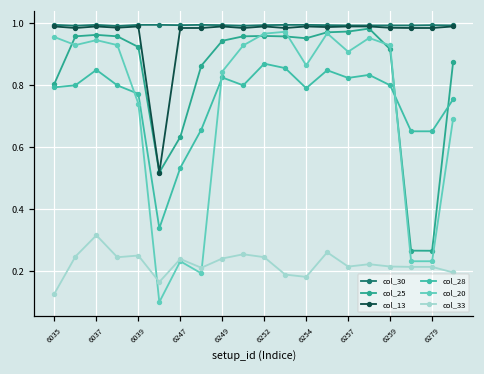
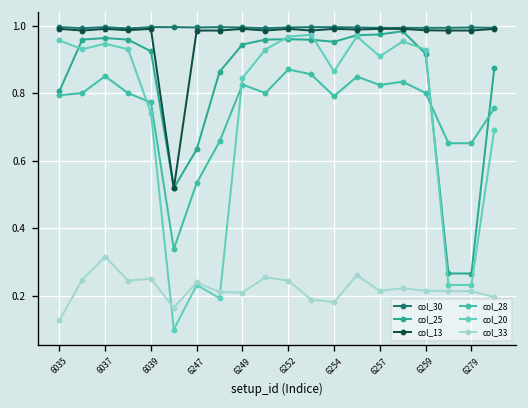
  {
    "col_33": {
      "6035": 0.13,
      "6037": 0.32,
      "6039": 0.25,
-     "6249": 0.24,
+     "6249": 0.21,
      "6252": 0.25,
      "6254": 0.18,
      "6257": 0.21,
      "6259": 0.21,
      "6279": 0.21
    }
  }
